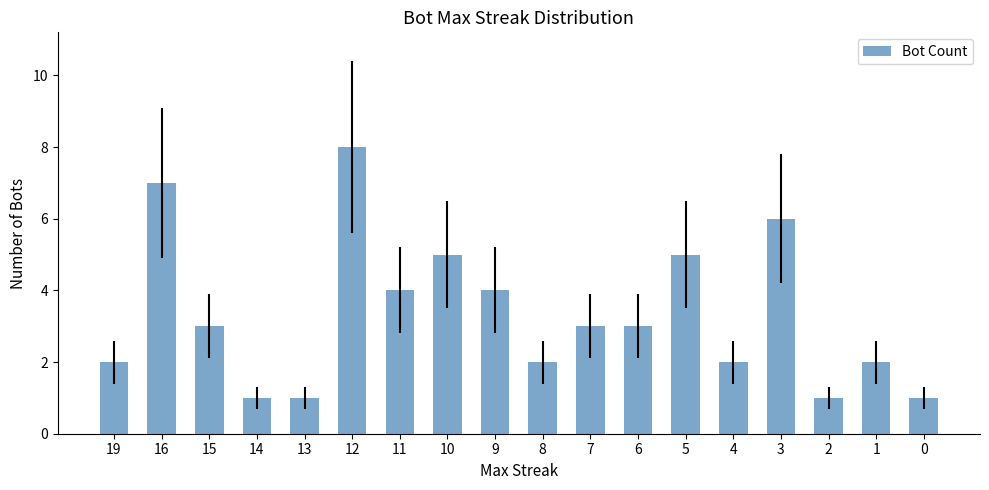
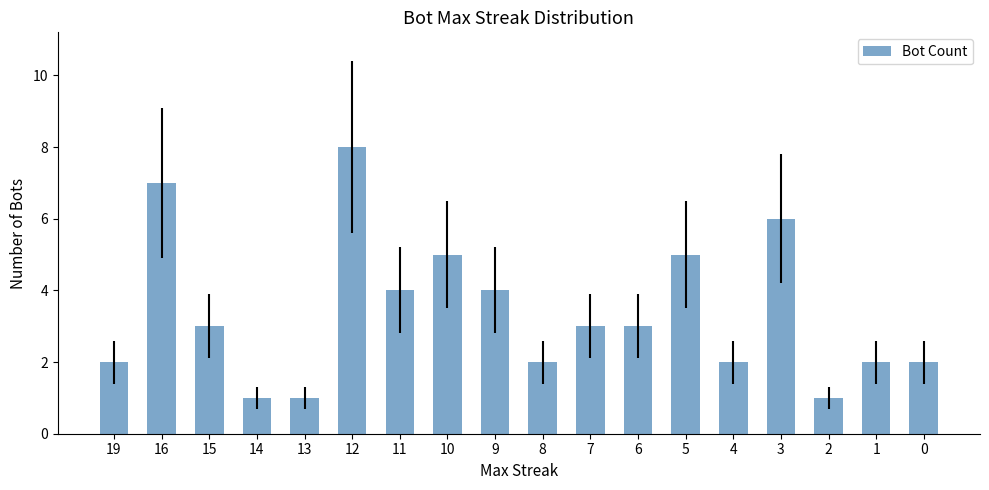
  {
    "19": 2,
    "16": 7,
    "15": 3,
    "14": 1,
    "13": 1,
    "12": 8,
    "11": 4,
    "10": 5,
    "9": 4,
    "8": 2,
    "7": 3,
    "6": 3,
    "5": 5,
    "4": 2,
    "3": 6,
    "2": 1,
    "1": 2,
-   "0": 1
+   "0": 2
  }
